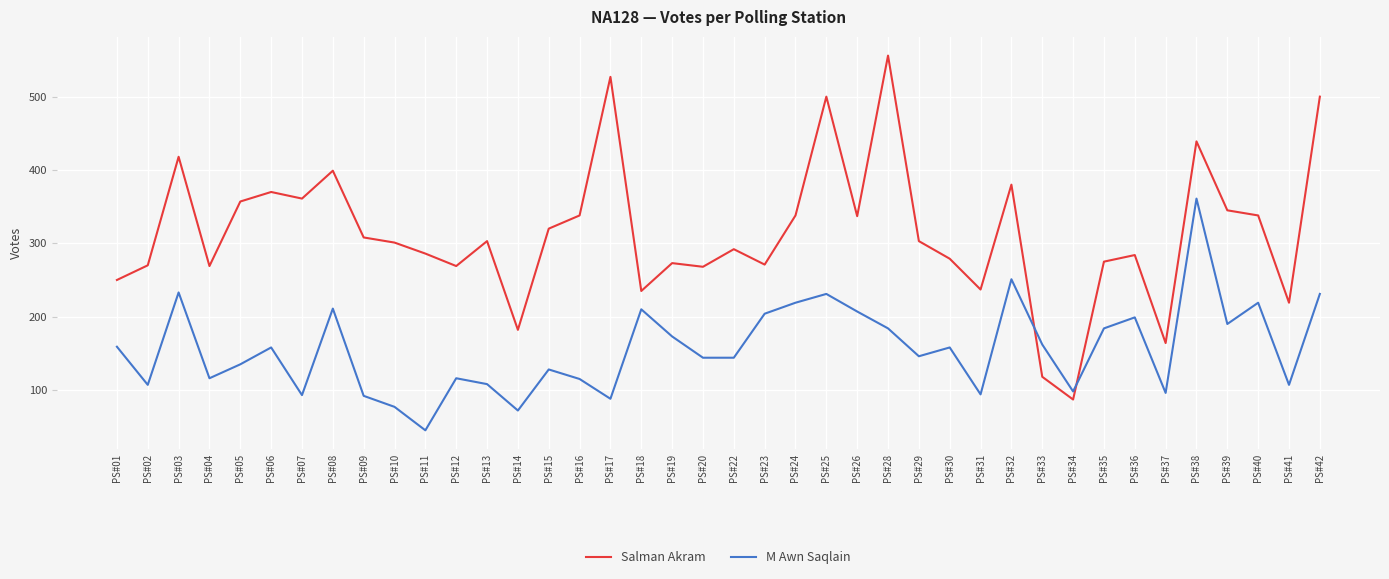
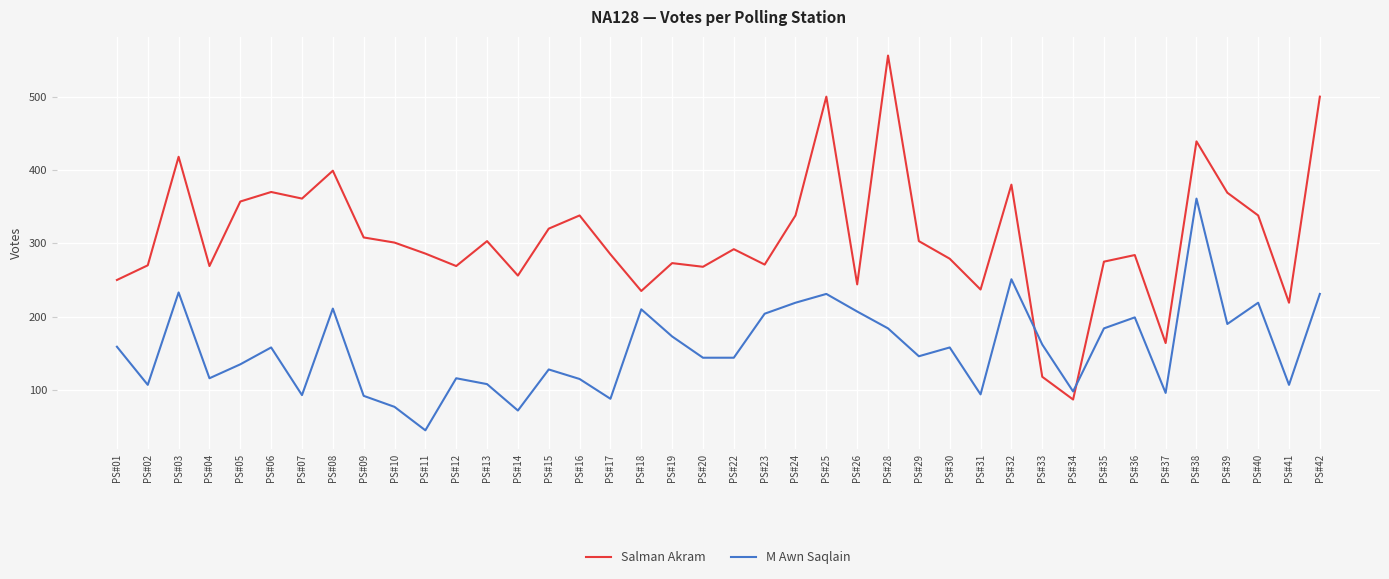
  {
    "Salman Akram": {
      "PS#01": 250,
      "PS#02": 270,
      "PS#03": 420,
      "PS#04": 270,
      "PS#05": 360,
      "PS#06": 370,
      "PS#07": 360,
      "PS#08": 400,
      "PS#09": 310,
      "PS#10": 300,
      "PS#11": 290,
      "PS#12": 270,
      "PS#13": 300,
-     "PS#14": 180,
+     "PS#14": 260,
      "PS#15": 320,
      "PS#16": 340,
-     "PS#17": 530,
+     "PS#17": 290,
      "PS#18": 240,
      "PS#19": 270,
      "PS#20": 270,
      "PS#22": 290,
      "PS#23": 270,
      "PS#24": 340,
      "PS#25": 500,
-     "PS#26": 340,
+     "PS#26": 240,
      "PS#28": 560,
      "PS#29": 300,
      "PS#30": 280,
      "PS#31": 240,
      "PS#32": 380,
      "PS#33": 120,
      "PS#34": 90,
      "PS#35": 280,
      "PS#36": 280,
      "PS#37": 160,
      "PS#38": 440,
-     "PS#39": 350,
+     "PS#39": 370,
      "PS#40": 340,
      "PS#41": 220,
      "PS#42": 500
    },
    "M Awn Saqlain": {
      "PS#01": 160,
      "PS#02": 110,
      "PS#03": 230,
      "PS#04": 120,
      "PS#05": 140,
      "PS#06": 160,
      "PS#07": 90,
      "PS#08": 210,
      "PS#09": 90,
      "PS#10": 80,
      "PS#11": 50,
      "PS#12": 120,
      "PS#13": 110,
      "PS#14": 70,
      "PS#15": 130,
      "PS#16": 120,
      "PS#17": 90,
      "PS#18": 210,
      "PS#19": 170,
      "PS#20": 140,
      "PS#22": 140,
      "PS#23": 200,
      "PS#24": 220,
      "PS#25": 230,
      "PS#26": 210,
      "PS#28": 180,
      "PS#29": 150,
      "PS#30": 160,
      "PS#31": 90,
      "PS#32": 250,
      "PS#33": 160,
      "PS#34": 100,
      "PS#35": 180,
      "PS#36": 200,
      "PS#37": 100,
      "PS#38": 360,
      "PS#39": 190,
      "PS#40": 220,
      "PS#41": 110,
      "PS#42": 230
    }
  }
